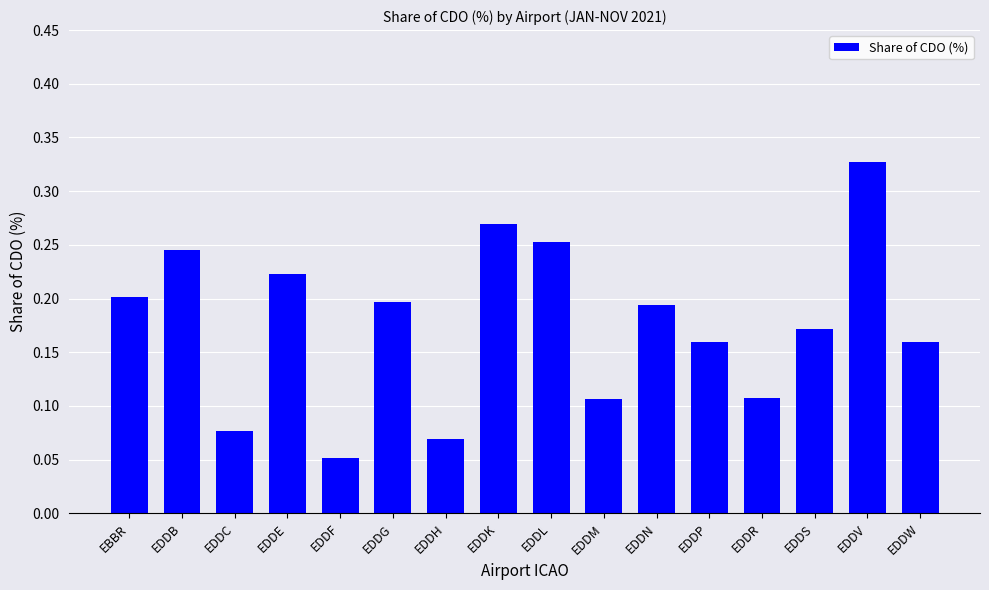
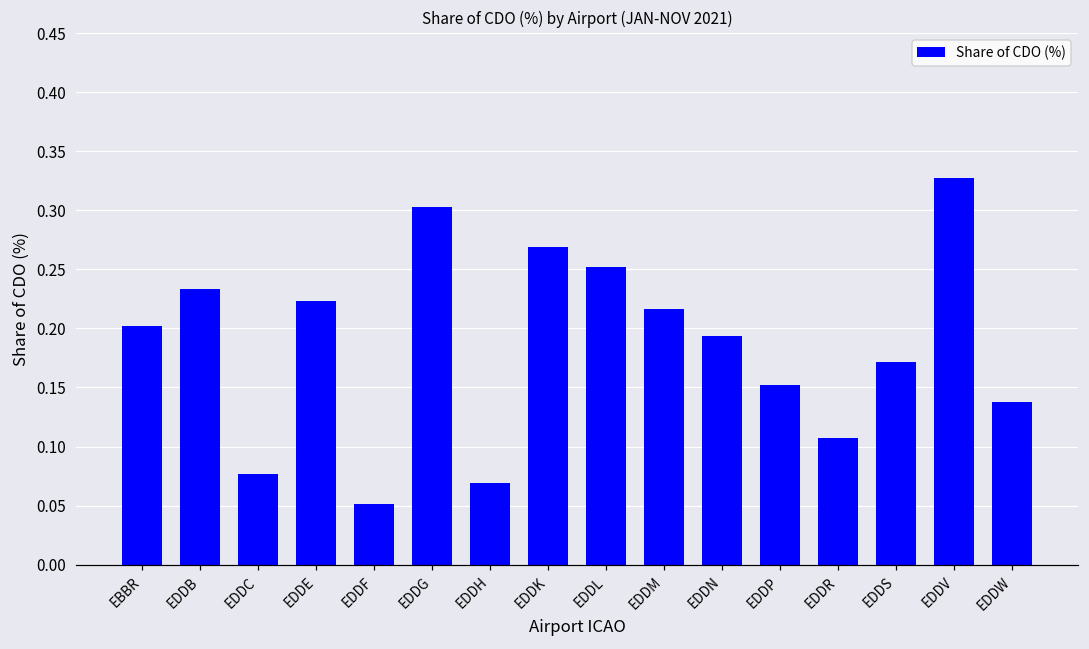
  {
    "EBBR": 0.202,
-   "EDDB": 0.245,
+   "EDDB": 0.234,
    "EDDC": 0.077,
    "EDDE": 0.223,
    "EDDF": 0.051,
-   "EDDG": 0.197,
+   "EDDG": 0.303,
    "EDDH": 0.069,
    "EDDK": 0.269,
    "EDDL": 0.252,
-   "EDDM": 0.107,
+   "EDDM": 0.217,
    "EDDN": 0.194,
-   "EDDP": 0.159,
+   "EDDP": 0.152,
    "EDDR": 0.107,
    "EDDS": 0.171,
    "EDDV": 0.327,
-   "EDDW": 0.160
+   "EDDW": 0.137
  }
